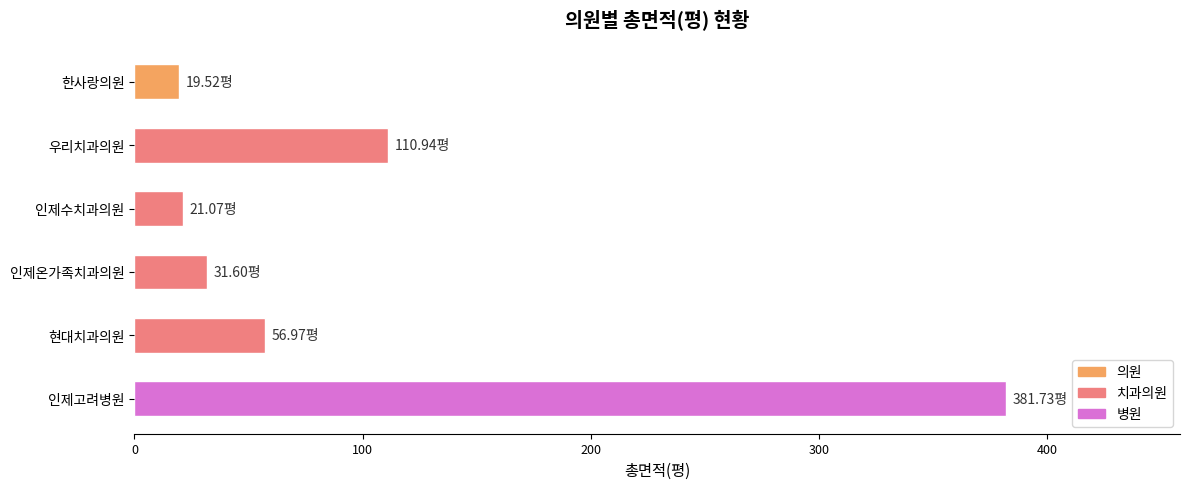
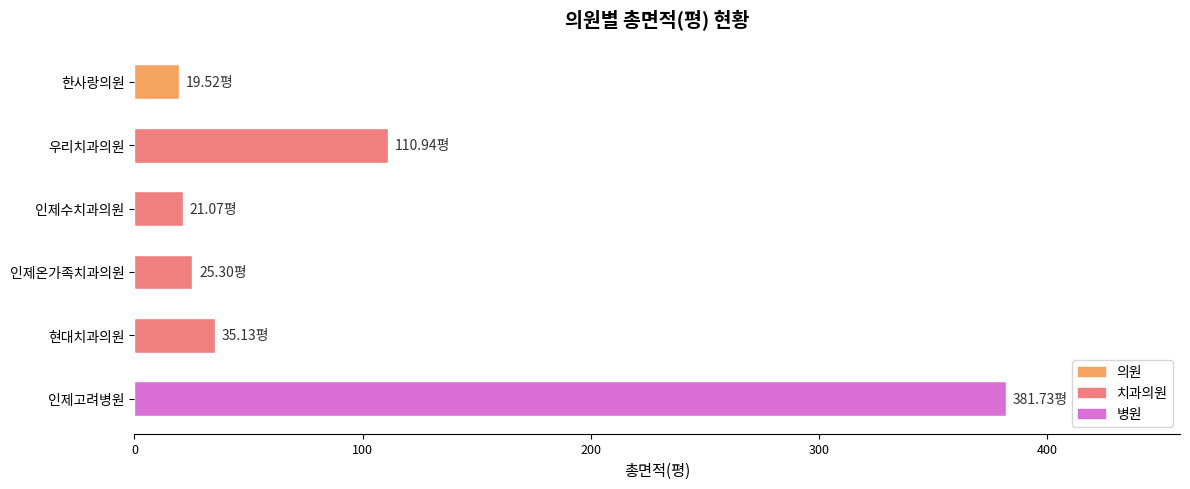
  {
    "한사랑의원": "19.52평",
    "우리치과의원": "110.94평",
    "인제수치과의원": "21.07평",
-   "인제온가족치과의원": "31.60평",
-   "현대치과의원": "56.97평",
+   "인제온가족치과의원": "25.30평",
+   "현대치과의원": "35.13평",
    "인제고려병원": "381.73평"
  }
